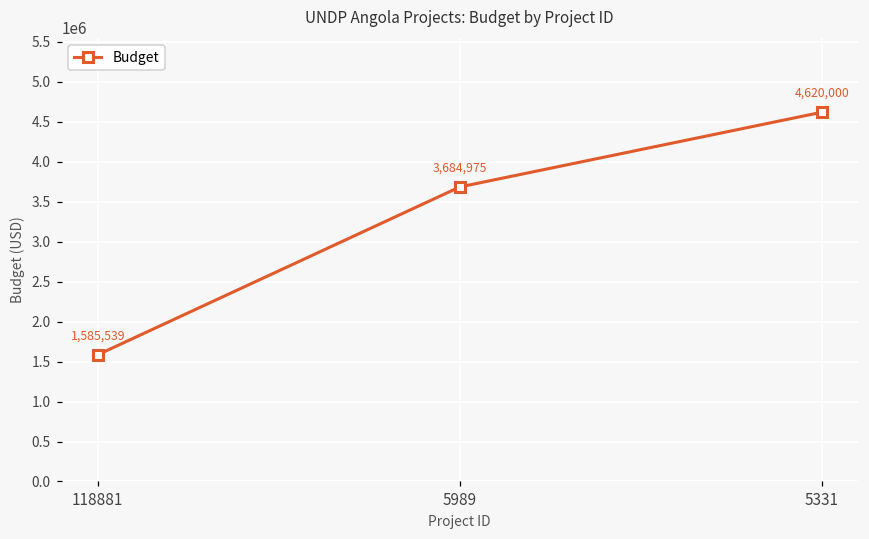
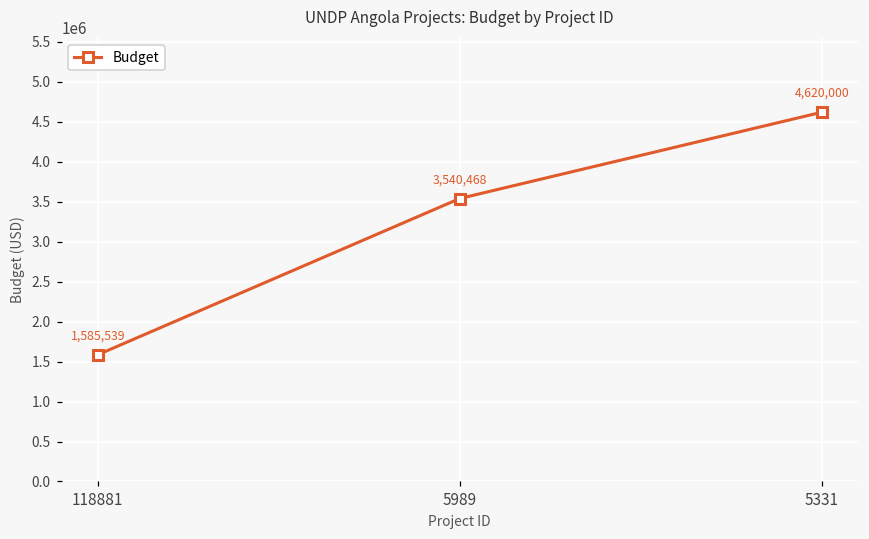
  {
    "118881": "1,585,539",
-   "5989": "3,684,975",
+   "5989": "3,540,468",
    "5331": "4,620,000"
  }
